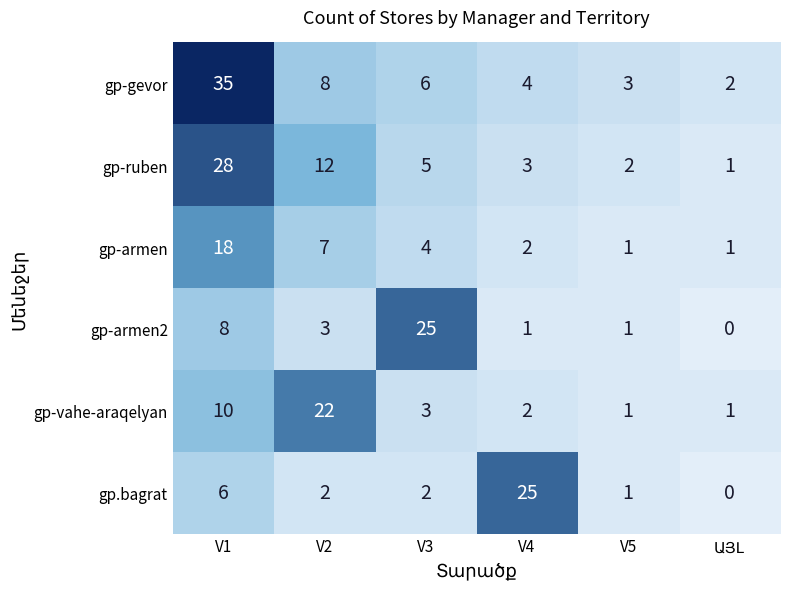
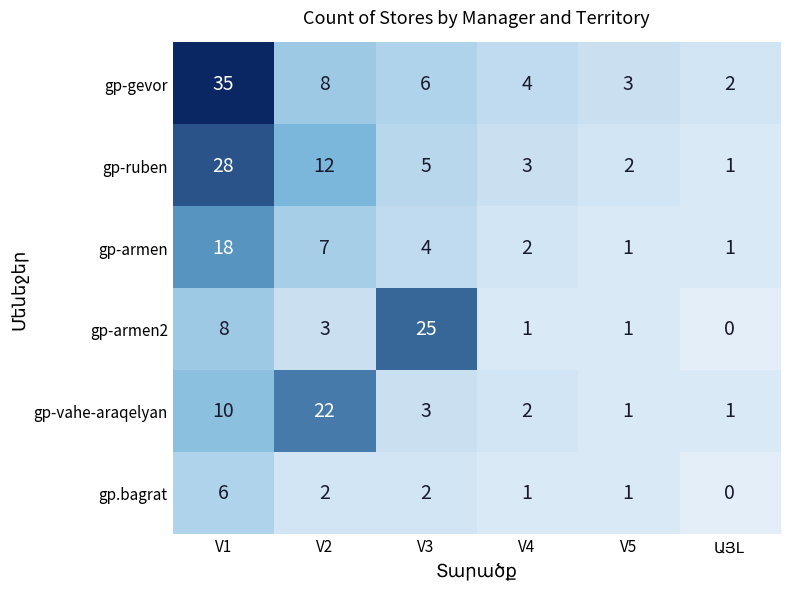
  {
    "gp-gevor": {
      "V1": 35,
      "V2": 8,
      "V3": 6,
      "V4": 4,
      "V5": 3,
      "ԱՅԼ": 2
    },
    "gp-ruben": {
      "V1": 28,
      "V2": 12,
      "V3": 5,
      "V4": 3,
      "V5": 2,
      "ԱՅԼ": 1
    },
    "gp-armen": {
      "V1": 18,
      "V2": 7,
      "V3": 4,
      "V4": 2,
      "V5": 1,
      "ԱՅԼ": 1
    },
    "gp-armen2": {
      "V1": 8,
      "V2": 3,
      "V3": 25,
      "V4": 1,
      "V5": 1,
      "ԱՅԼ": 0
    },
    "gp-vahe-araqelyan": {
      "V1": 10,
      "V2": 22,
      "V3": 3,
      "V4": 2,
      "V5": 1,
      "ԱՅԼ": 1
    },
    "gp.bagrat": {
      "V1": 6,
      "V2": 2,
      "V3": 2,
-     "V4": 25,
+     "V4": 1,
      "V5": 1,
      "ԱՅԼ": 0
    }
  }
